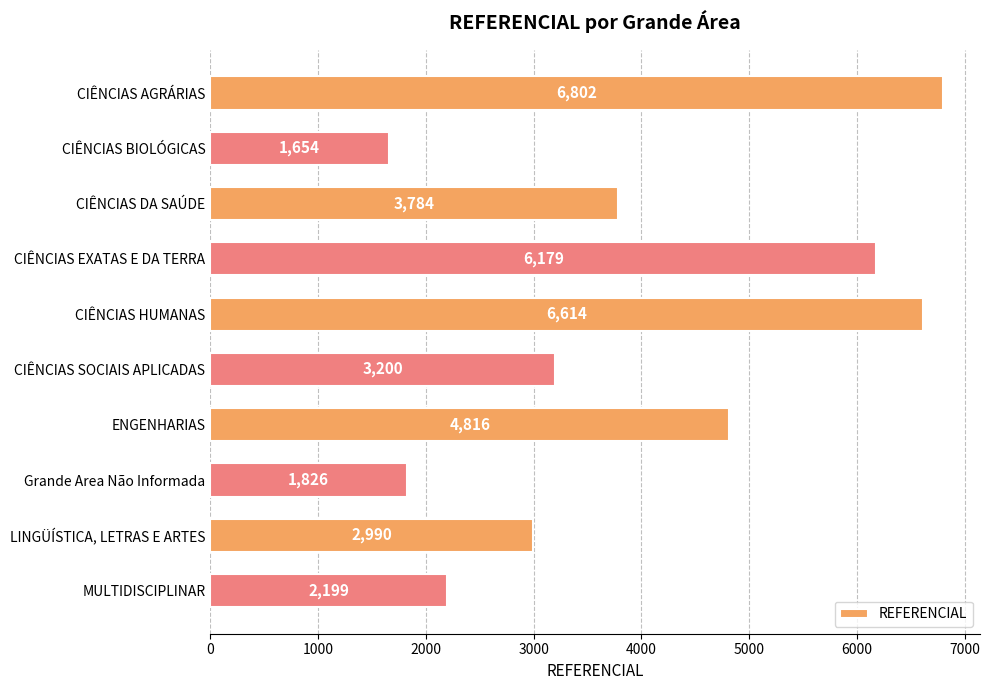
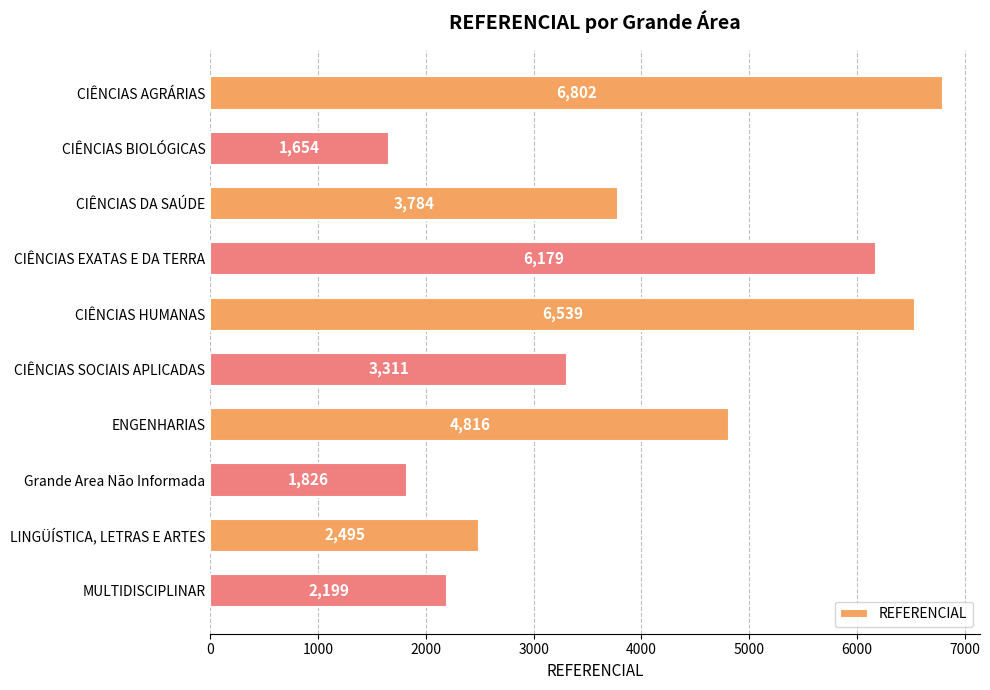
  {
    "CIÊNCIAS AGRÁRIAS": "6,802",
    "CIÊNCIAS BIOLÓGICAS": "1,654",
    "CIÊNCIAS DA SAÚDE": "3,784",
    "CIÊNCIAS EXATAS E DA TERRA": "6,179",
-   "CIÊNCIAS HUMANAS": "6,614",
-   "CIÊNCIAS SOCIAIS APLICADAS": "3,200",
+   "CIÊNCIAS HUMANAS": "6,539",
+   "CIÊNCIAS SOCIAIS APLICADAS": "3,311",
    "ENGENHARIAS": "4,816",
    "Grande Area Não Informada": "1,826",
-   "LINGÜÍSTICA, LETRAS E ARTES": "2,990",
+   "LINGÜÍSTICA, LETRAS E ARTES": "2,495",
    "MULTIDISCIPLINAR": "2,199"
  }
